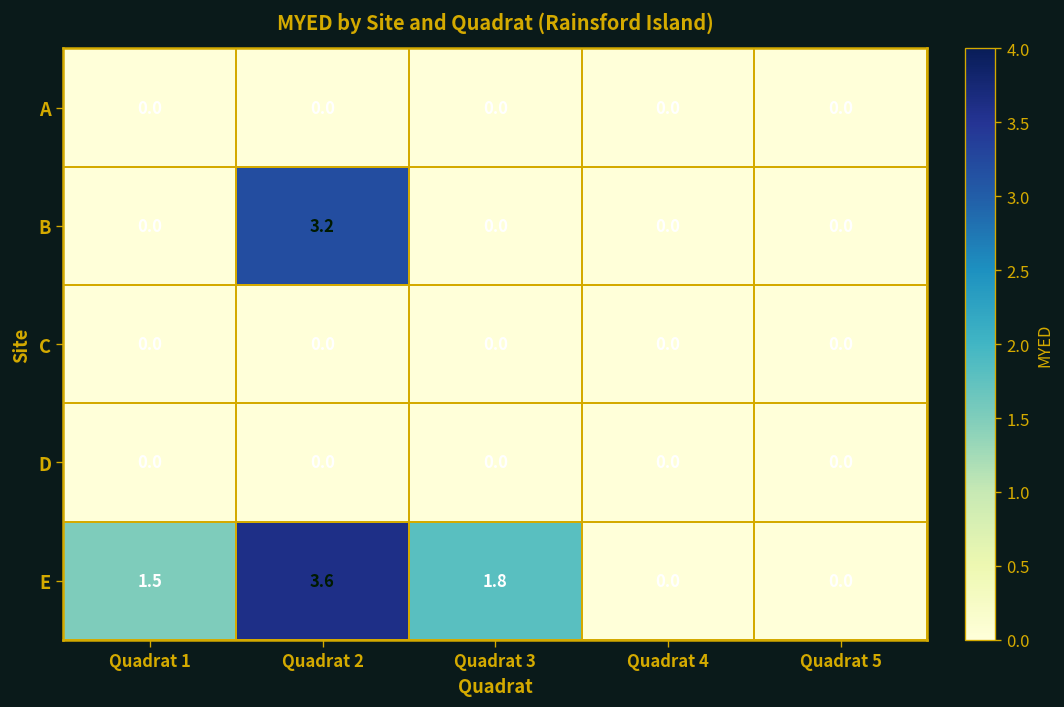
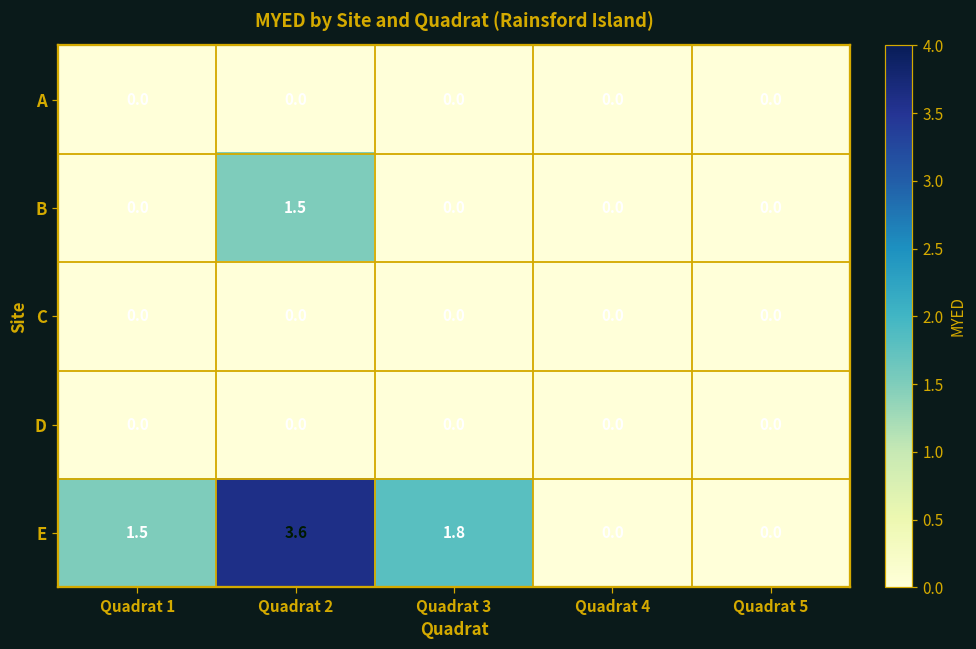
  {
    "B": {
-     "Quadrat 2": 3.2
+     "Quadrat 2": 1.5
    },
    "E": {
      "Quadrat 1": 1.5,
      "Quadrat 2": 3.6,
      "Quadrat 3": 1.8
    }
  }
